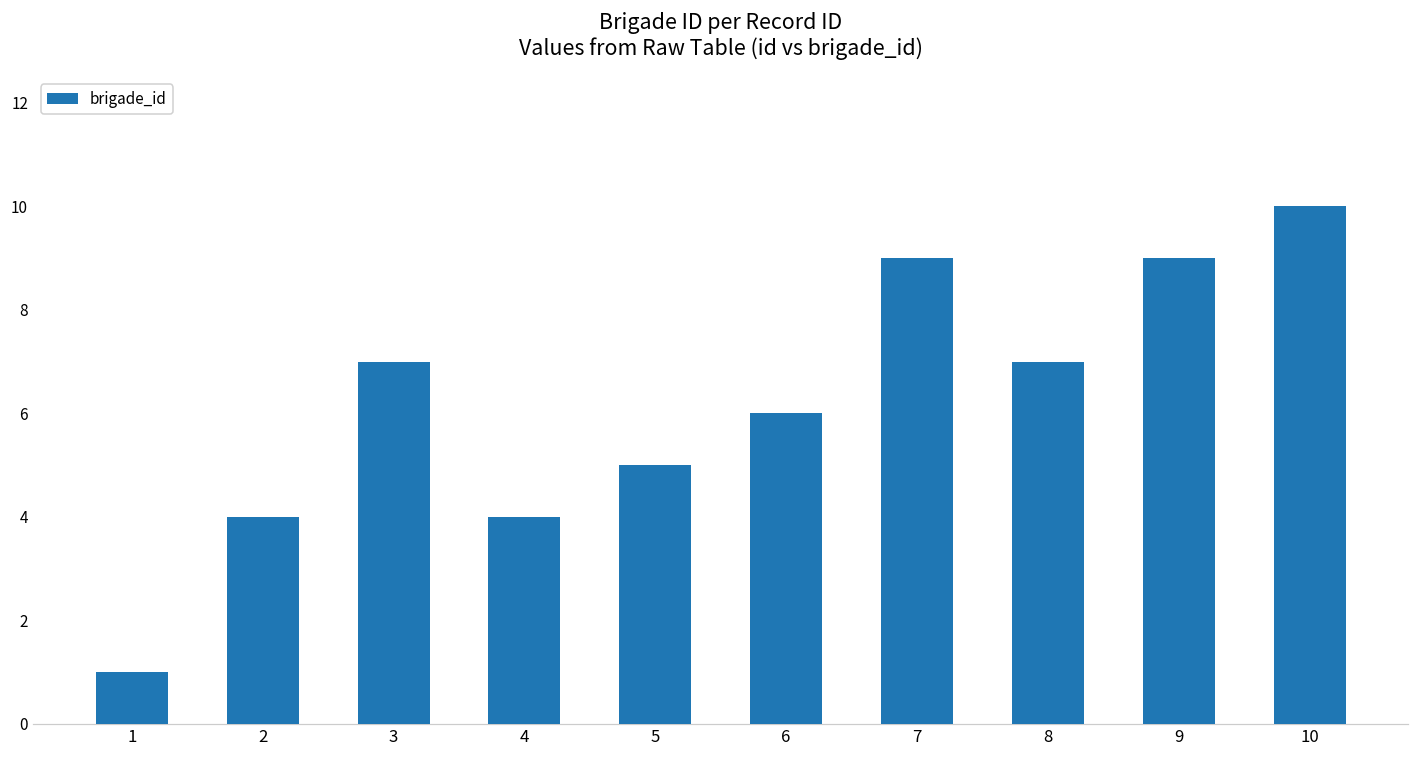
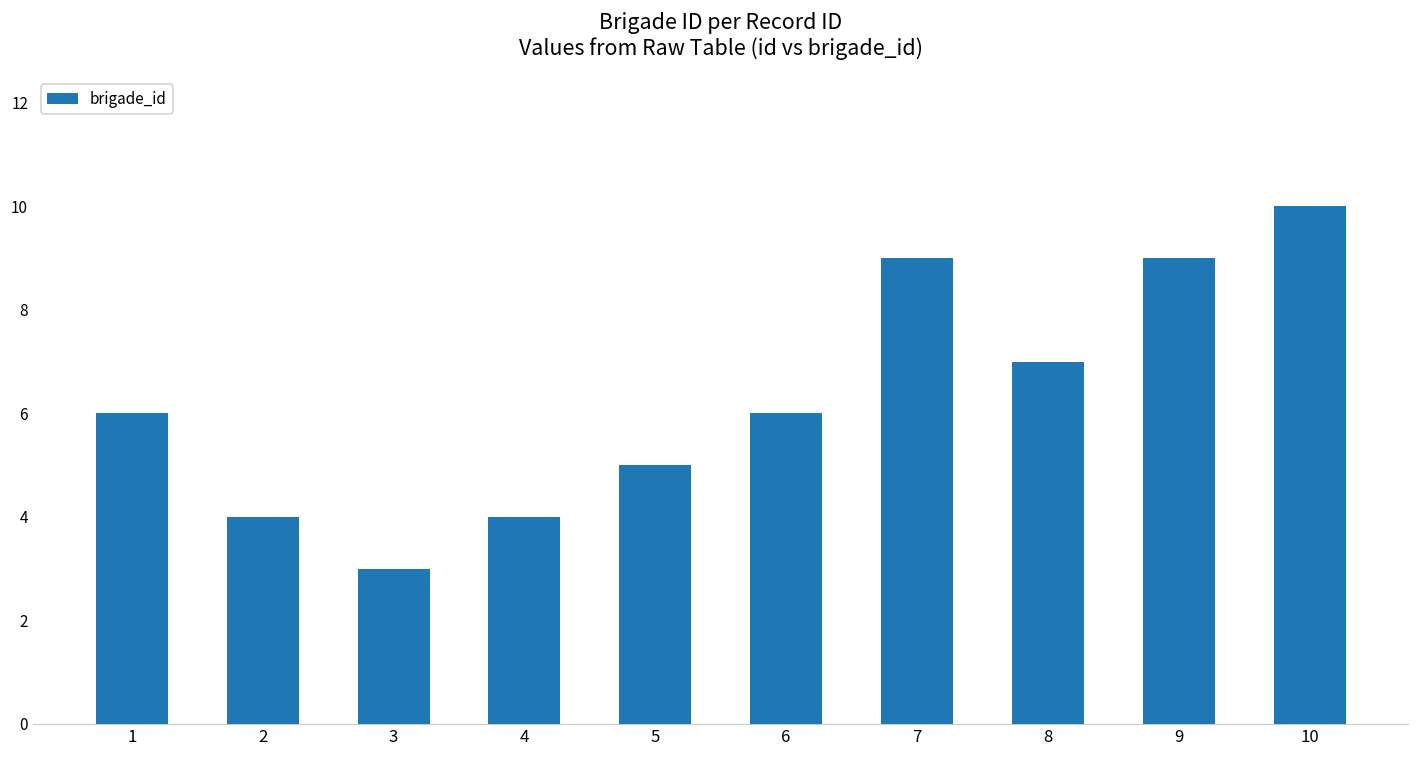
  {
-   "1": 1,
+   "1": 6,
    "2": 4,
-   "3": 7,
+   "3": 3,
    "4": 4,
    "5": 5,
    "6": 6,
    "7": 9,
    "8": 7,
    "9": 9,
    "10": 10
  }
